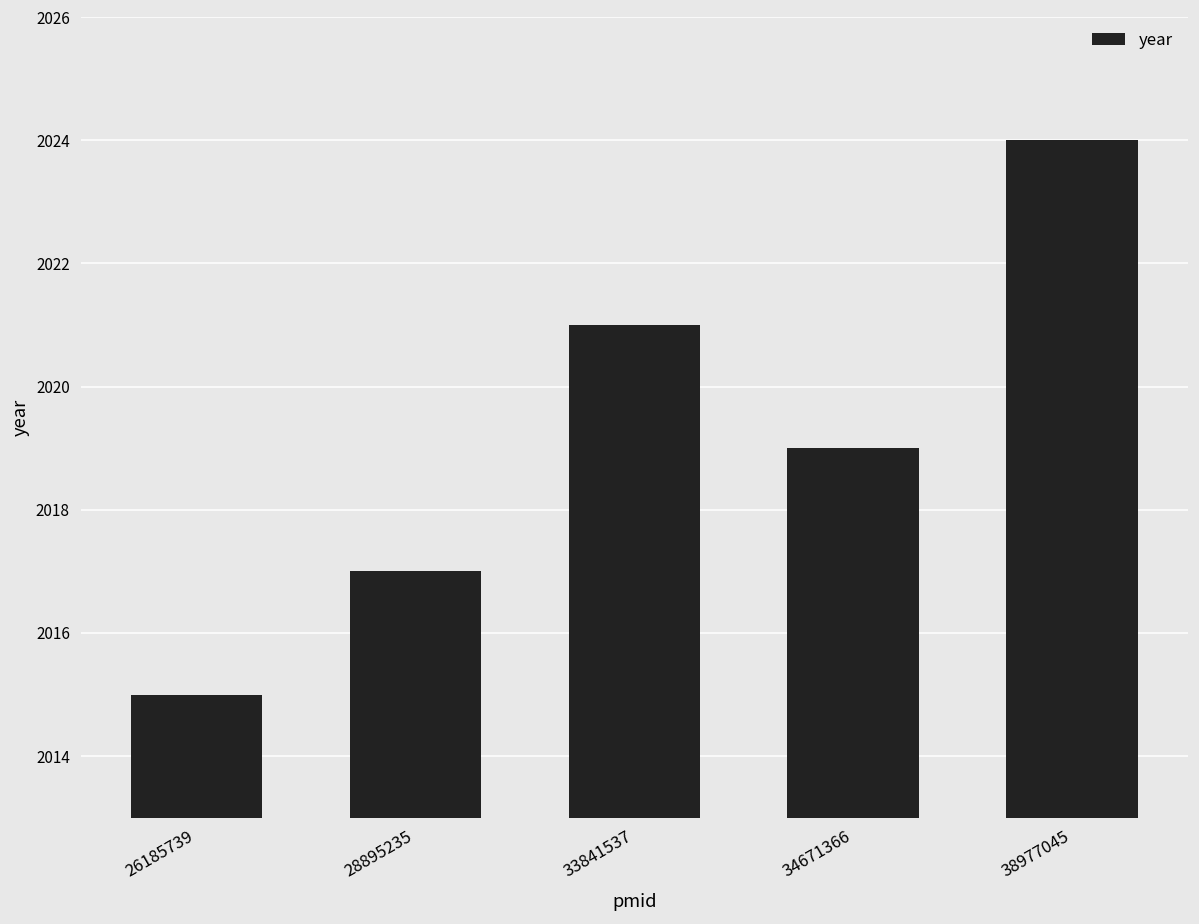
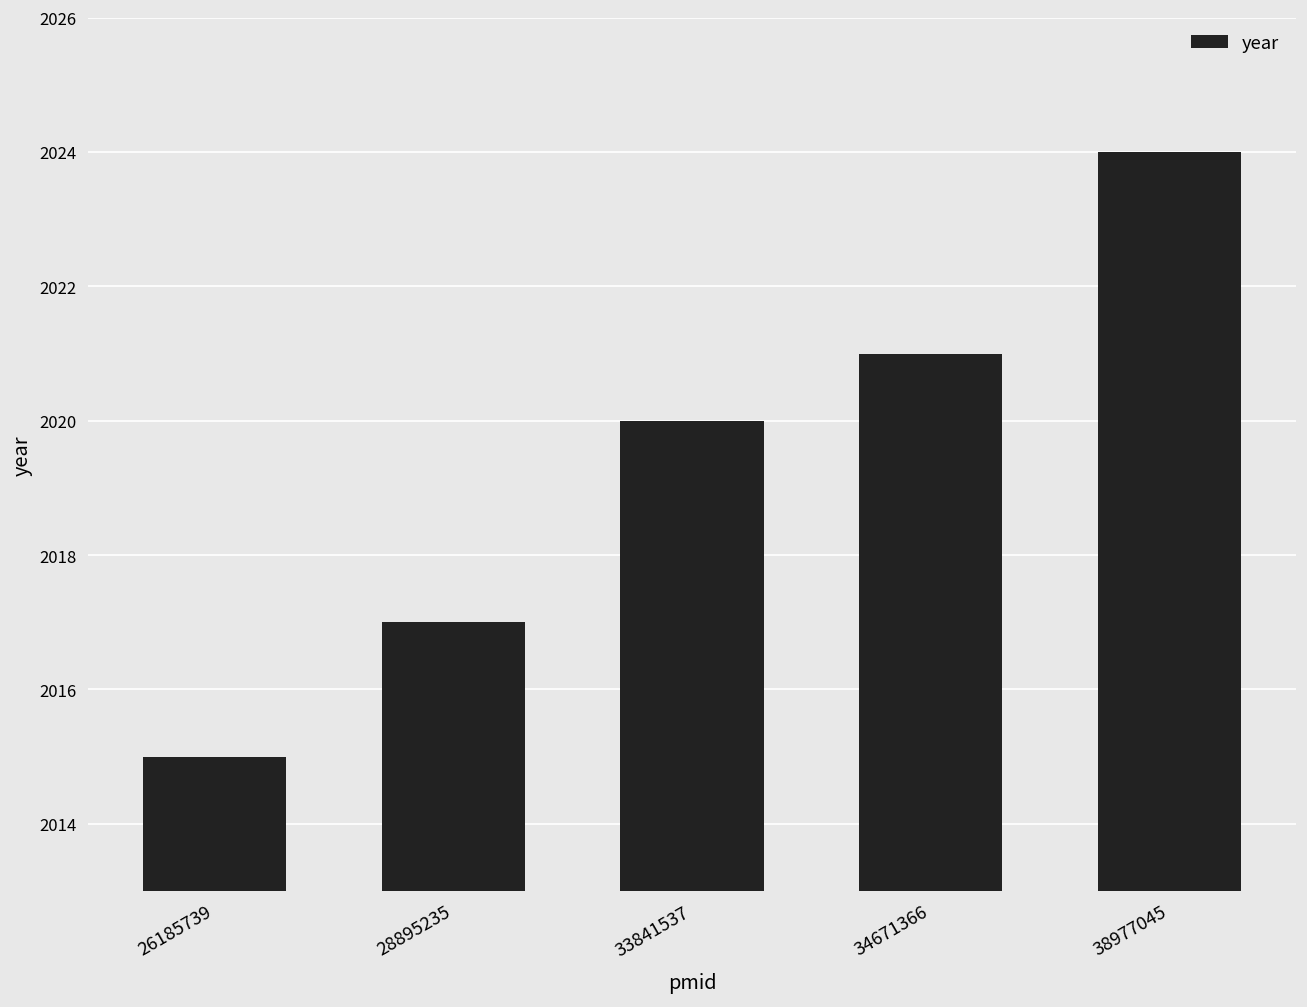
  {
    "26185739": 2015,
    "28895235": 2017,
-   "33841537": 2021,
-   "34671366": 2019,
+   "33841537": 2020,
+   "34671366": 2021,
    "38977045": 2024
  }
